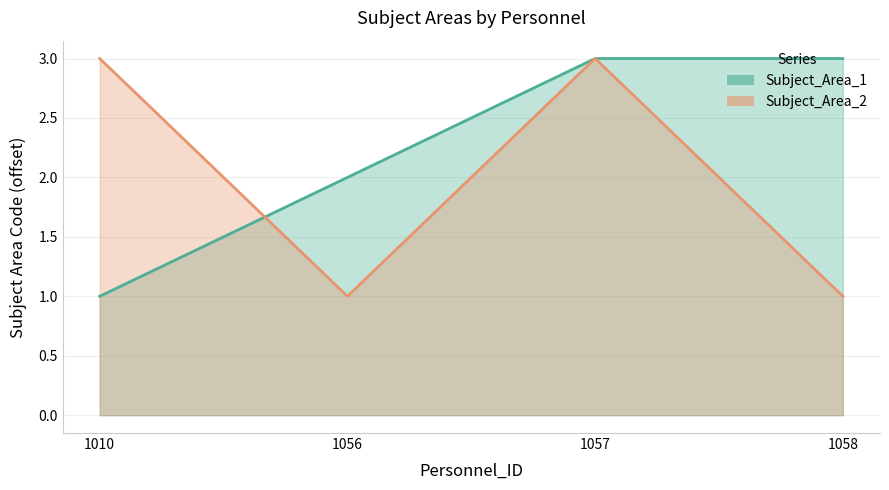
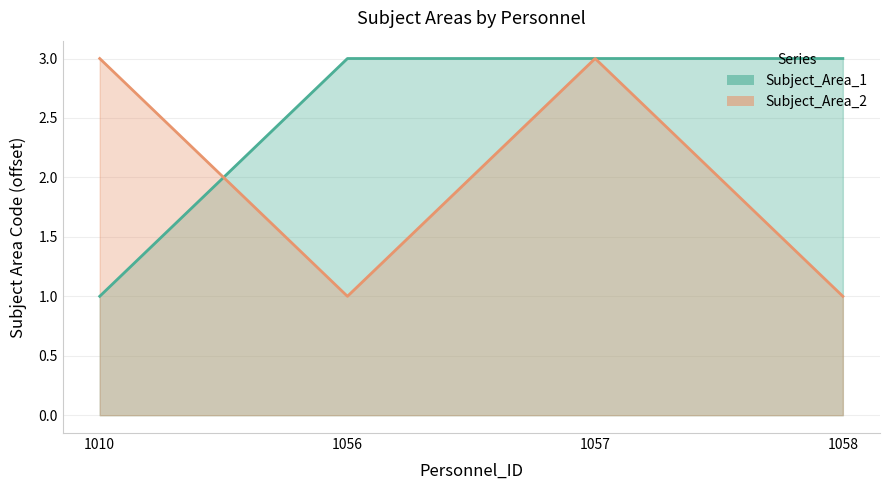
  {
    "Subject_Area_1": {
      "1010": 1.00,
-     "1056": 2.00,
+     "1056": 3.00,
      "1058": 3.00
    },
    "Subject_Area_2": {
      "1010": 3.00,
      "1056": 1.00,
      "1058": 1.00
    }
  }
